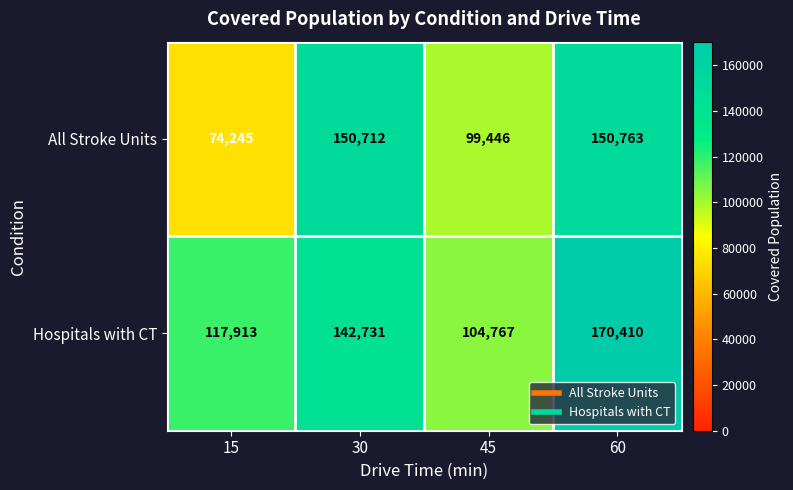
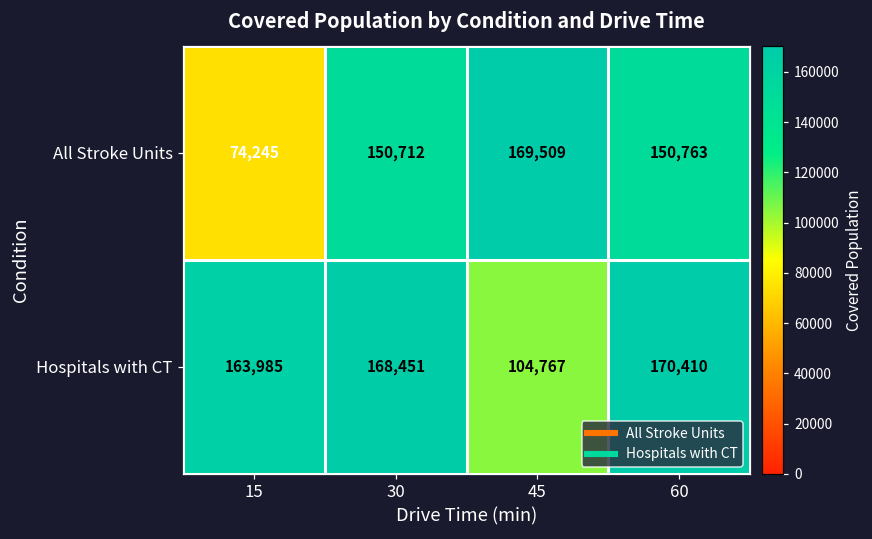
  {
    "All Stroke Units": {
      "15": "74,245",
      "30": "150,712",
-     "45": "99,446",
+     "45": "169,509",
      "60": "150,763"
    },
    "Hospitals with CT": {
-     "15": "117,913",
-     "30": "142,731",
+     "15": "163,985",
+     "30": "168,451",
      "45": "104,767",
      "60": "170,410"
    }
  }
